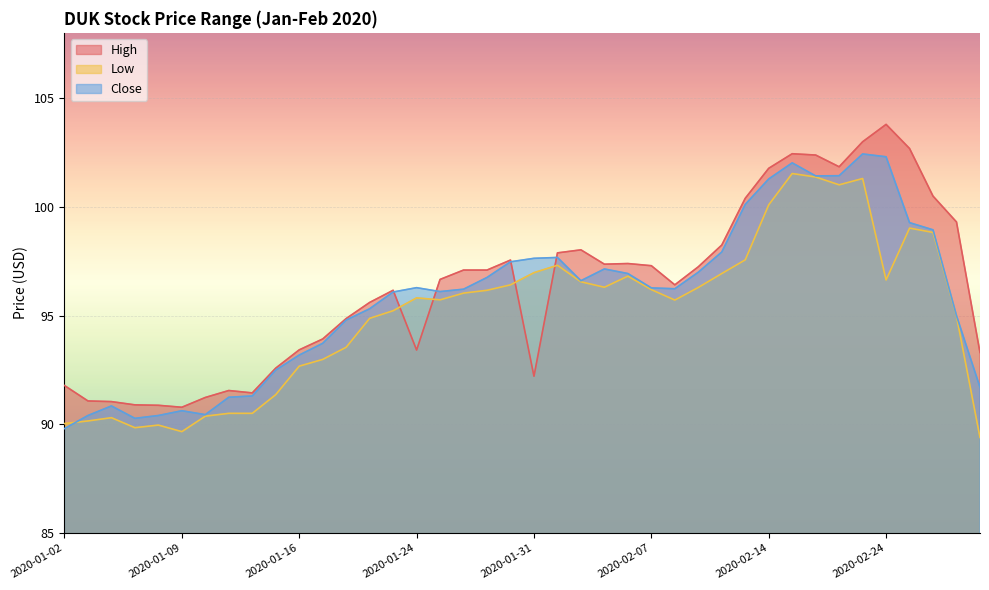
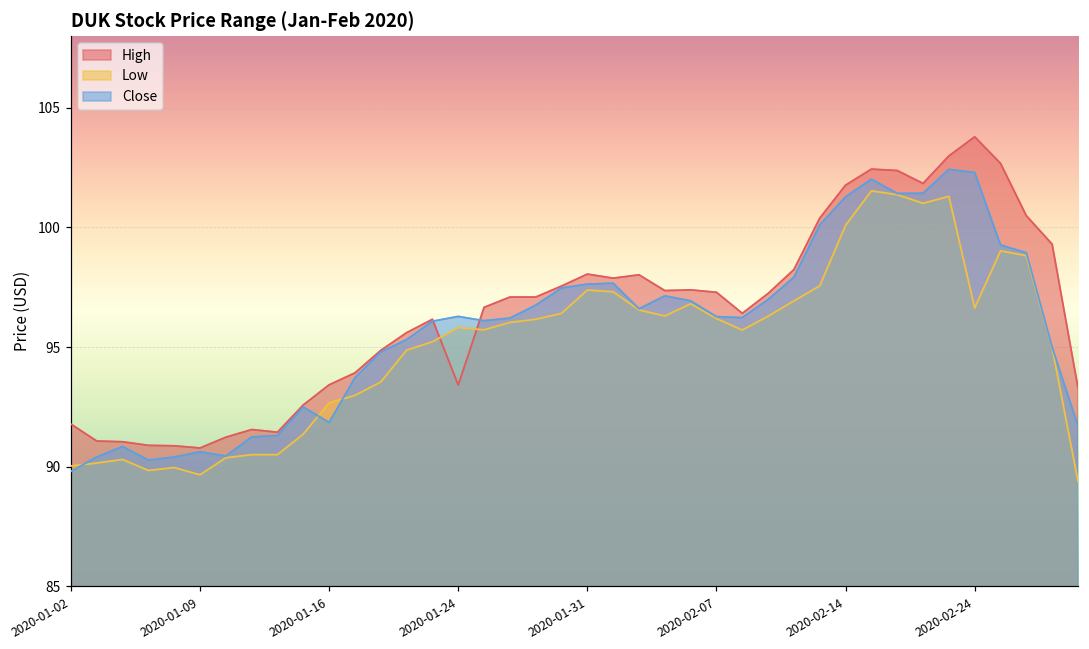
  {
    "High": {
      "2020-01-02": 91.8,
      "2020-01-09": 90.8,
      "2020-01-16": 93.4,
      "2020-01-24": 93.4,
-     "2020-01-31": 92.2,
+     "2020-01-31": 98.1,
      "2020-02-07": 97.3,
      "2020-02-14": 101.8,
      "2020-02-24": 103.8
    },
    "Low": {
      "2020-01-02": 90.0,
      "2020-01-09": 89.7,
      "2020-01-16": 92.7,
      "2020-01-24": 95.8,
-     "2020-01-31": 97.0,
+     "2020-01-31": 97.4,
      "2020-02-14": 100.1,
      "2020-02-24": 96.6
    },
    "Close": {
      "2020-01-02": 89.8,
      "2020-01-09": 90.6,
-     "2020-01-16": 93.2,
+     "2020-01-16": 91.8,
      "2020-01-24": 96.3,
      "2020-01-31": 97.6,
      "2020-02-14": 101.3,
      "2020-02-24": 102.3
    }
  }
